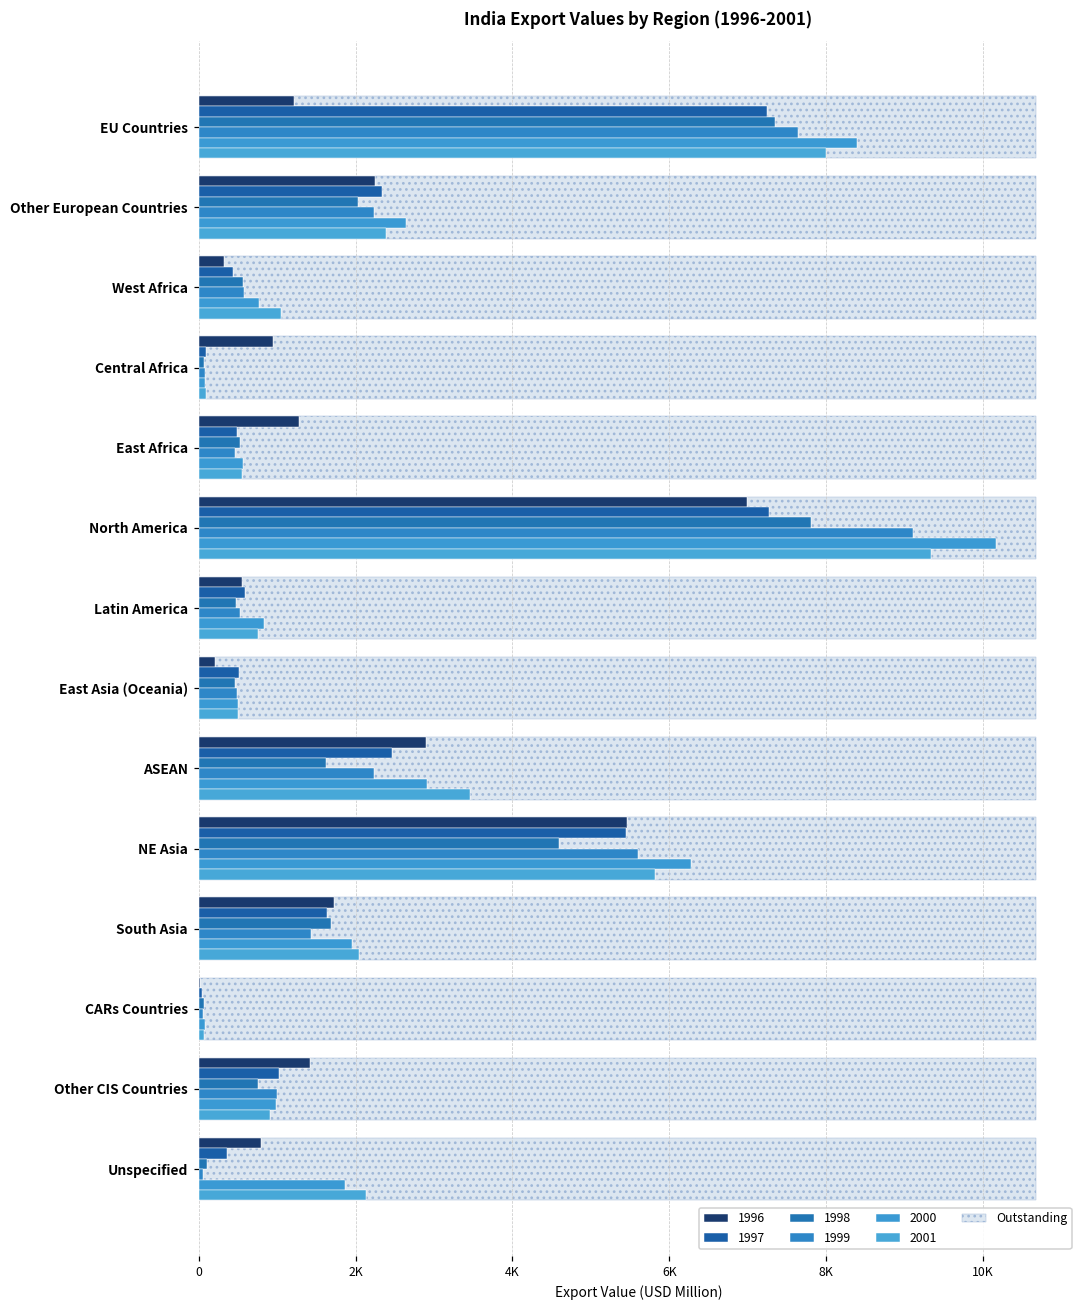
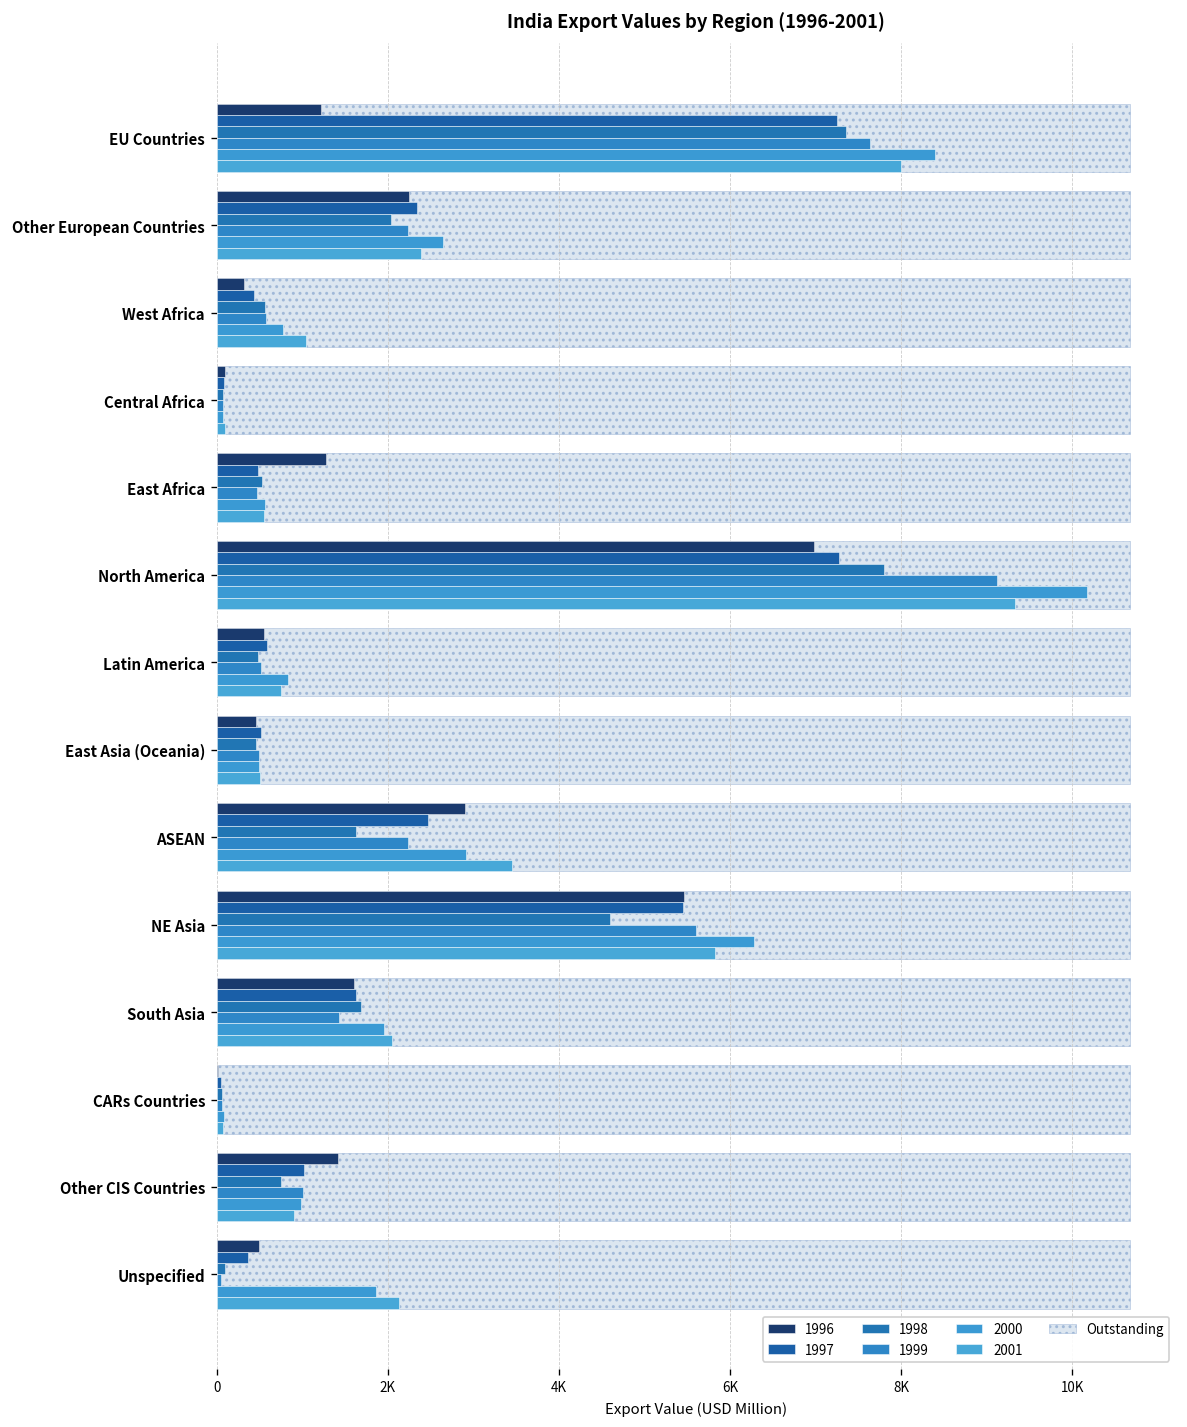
  {
    "1996": {
-     "Central Africa": 900,
-     "East Asia (Oceania)": 200,
-     "South Asia": 1700,
-     "Unspecified": 800
+     "Central Africa": 100,
+     "East Asia (Oceania)": 500,
+     "South Asia": 1600,
+     "Unspecified": 500
    }
  }
